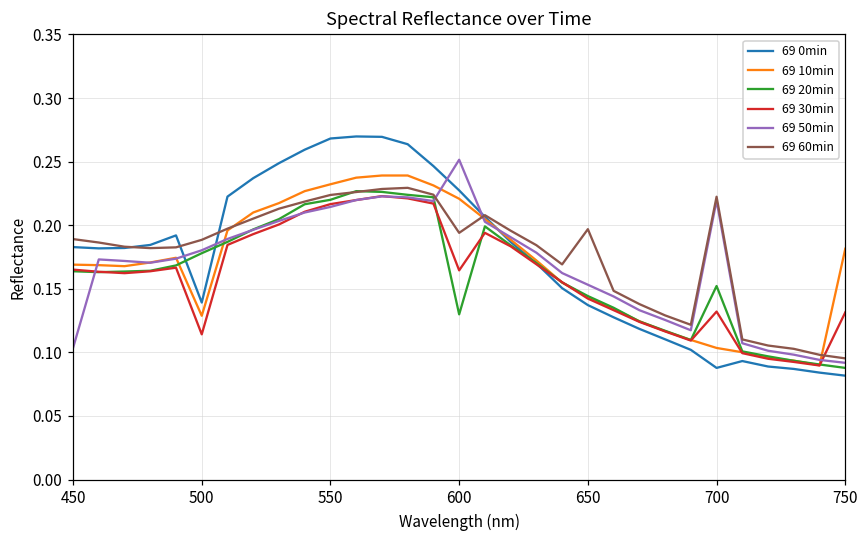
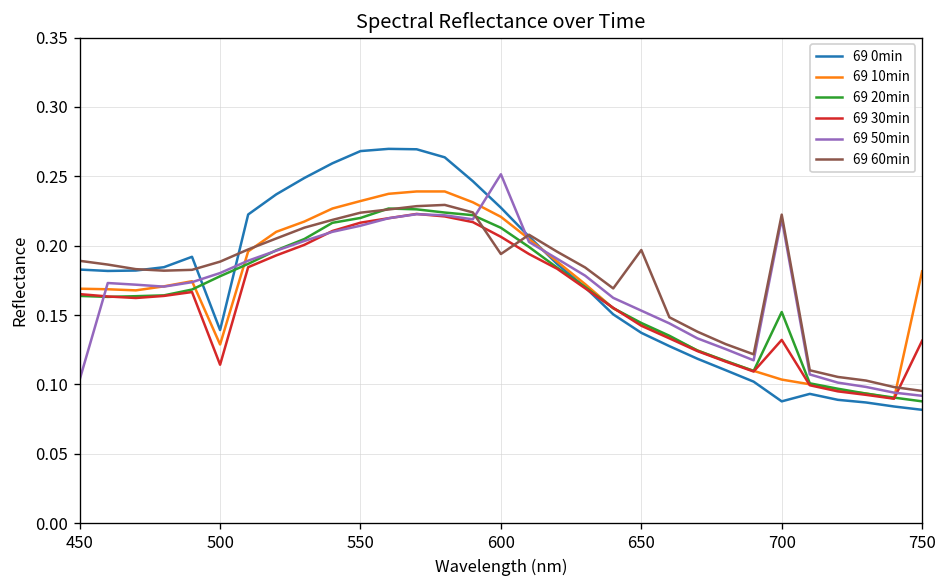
  {
    "69 0min": {
      "450": 0.183,
      "500": 0.139,
      "550": 0.268,
      "600": 0.227,
      "650": 0.137,
      "700": 0.088,
      "750": 0.082
    },
    "69 10min": {
      "450": 0.169,
      "500": 0.129,
      "550": 0.232,
      "600": 0.221,
      "700": 0.104,
      "750": 0.182
    },
    "69 20min": {
      "500": 0.178,
      "550": 0.220,
-     "600": 0.130,
+     "600": 0.213,
      "700": 0.152,
      "750": 0.088
    },
    "69 30min": {
      "500": 0.114,
-     "600": 0.165,
+     "600": 0.206,
      "700": 0.132,
      "750": 0.132
    },
    "69 50min": {
      "450": 0.104,
      "500": 0.180,
      "600": 0.252,
      "650": 0.153,
      "700": 0.219,
      "750": 0.092
    },
    "69 60min": {
      "450": 0.189,
      "500": 0.189,
      "550": 0.224,
      "600": 0.194,
      "650": 0.197,
      "700": 0.222,
      "750": 0.095
    }
  }
